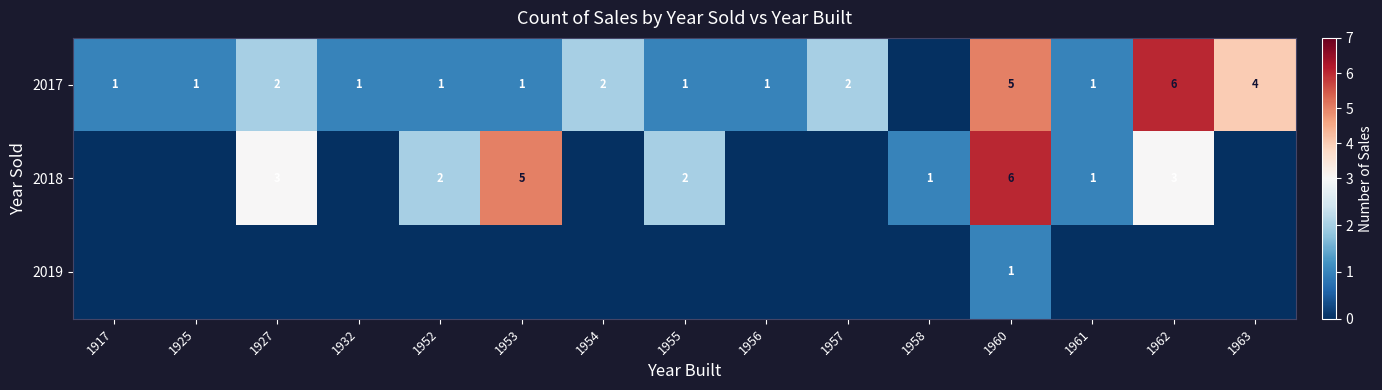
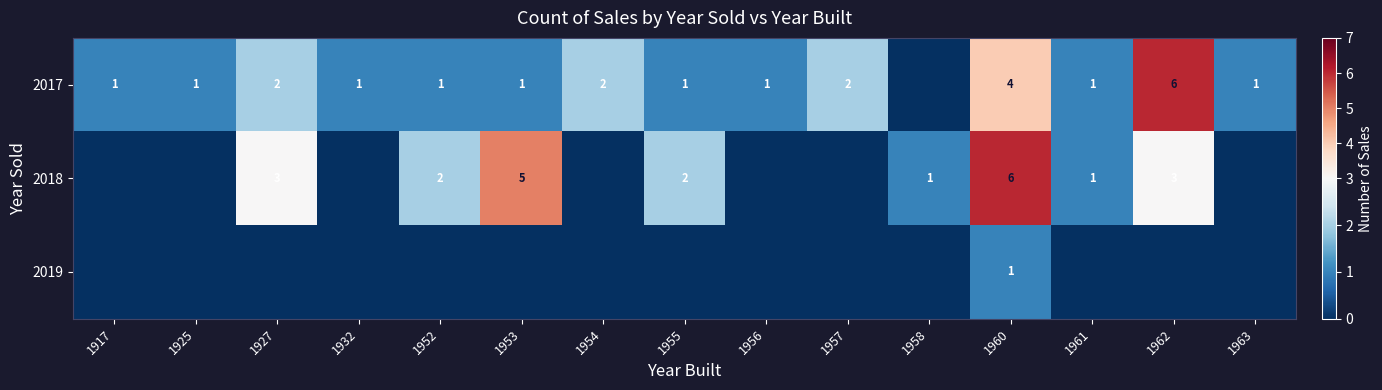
  {
    "2017": {
      "1917": 1,
      "1925": 1,
      "1927": 2,
      "1932": 1,
      "1952": 1,
      "1953": 1,
      "1954": 2,
      "1955": 1,
      "1956": 1,
      "1957": 2,
-     "1960": 5,
+     "1960": 4,
      "1961": 1,
      "1962": 6,
-     "1963": 4
+     "1963": 1
    },
    "2018": {
      "1952": 2,
      "1953": 5,
      "1955": 2,
      "1958": 1,
      "1960": 6,
      "1961": 1
    },
    "2019": {
      "1960": 1
    }
  }
